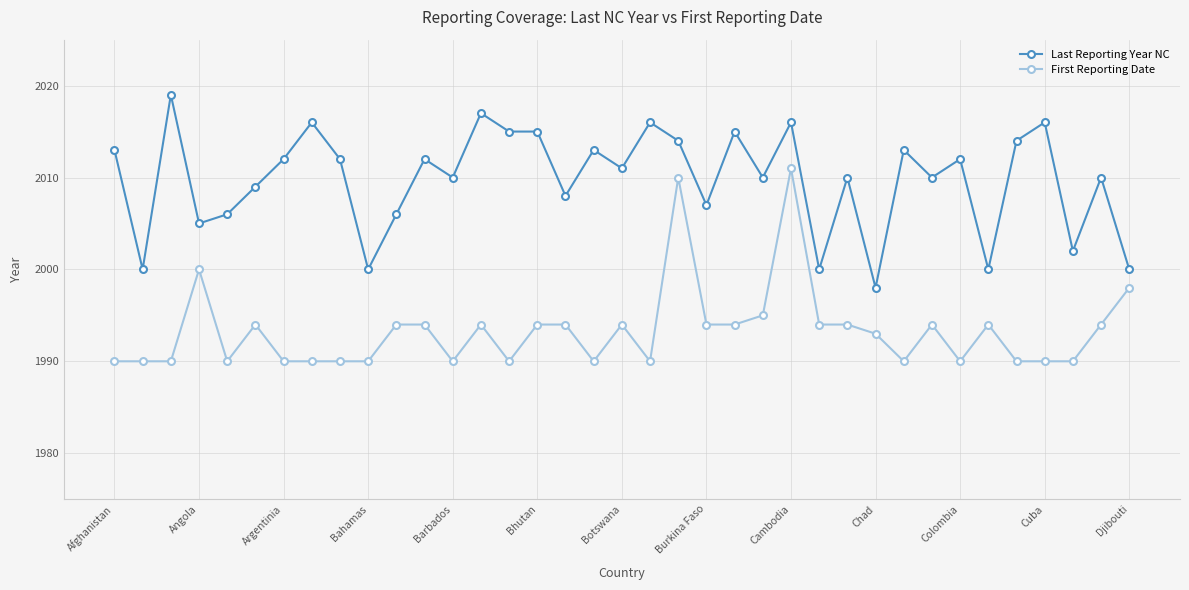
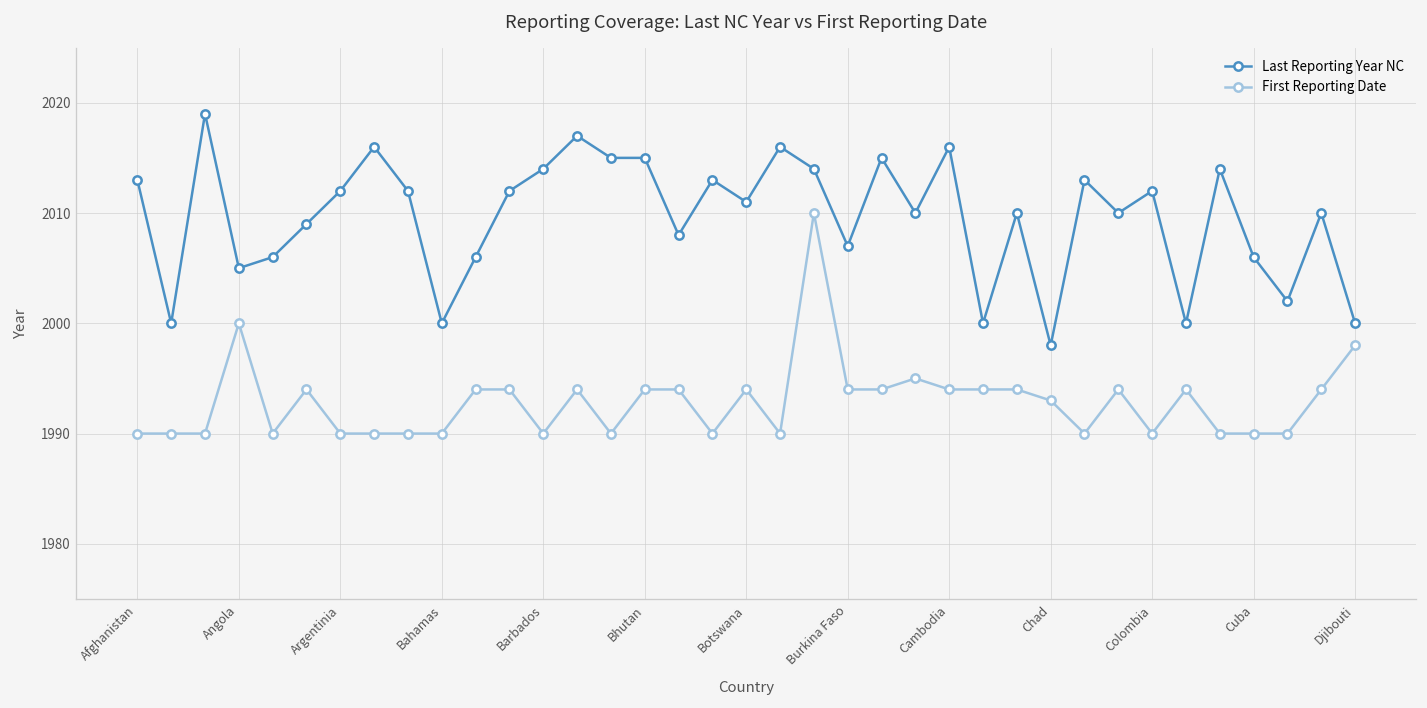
  {
    "Last Reporting Year NC": {
      "Afghanistan": 2013,
      "Angola": 2005,
      "Argentinia": 2012,
      "Bahamas": 2000,
-     "Barbados": 2010,
+     "Barbados": 2014,
      "Bhutan": 2015,
      "Botswana": 2011,
      "Burkina Faso": 2007,
      "Cambodia": 2016,
      "Chad": 1998,
      "Colombia": 2012,
-     "Cuba": 2016,
+     "Cuba": 2006,
      "Djibouti": 2000
    },
    "First Reporting Date": {
      "Afghanistan": 1990,
      "Angola": 2000,
      "Argentinia": 1990,
      "Bahamas": 1990,
      "Barbados": 1990,
      "Bhutan": 1994,
      "Botswana": 1994,
      "Burkina Faso": 1994,
-     "Cambodia": 2011,
+     "Cambodia": 1994,
      "Chad": 1993,
      "Colombia": 1990,
      "Cuba": 1990,
      "Djibouti": 1998
    }
  }
